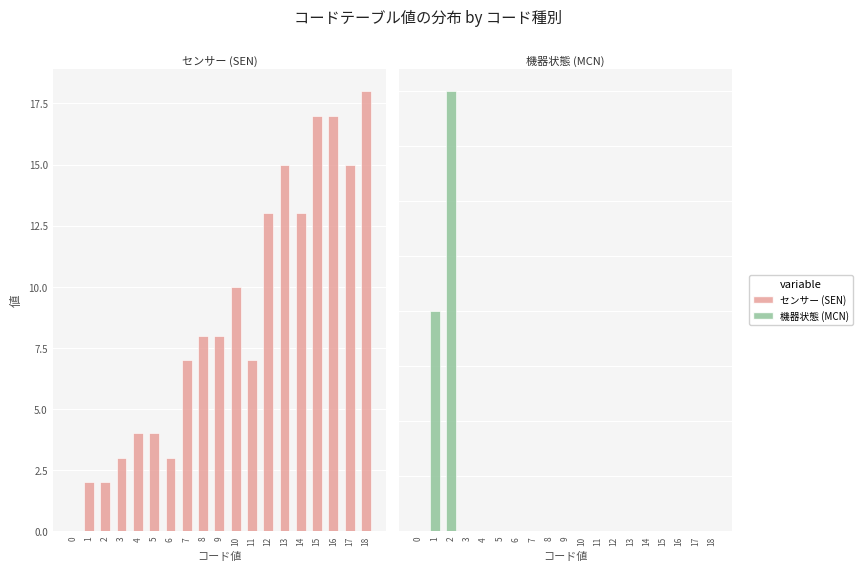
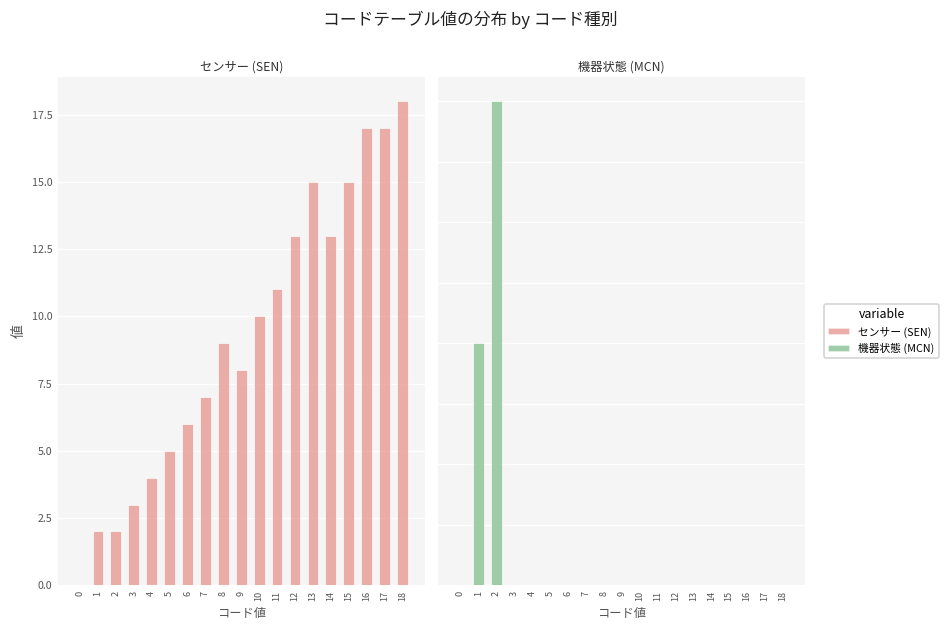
  {
    "センサー (SEN)": {
      "0": 0,
      "1": 2,
      "2": 2,
      "3": 3,
      "4": 4,
-     "5": 4,
-     "6": 3,
+     "5": 5,
+     "6": 6,
      "7": 7,
-     "8": 8,
+     "8": 9,
      "9": 8,
      "10": 10,
-     "11": 7,
+     "11": 11,
      "12": 13,
      "13": 15,
      "14": 13,
-     "15": 17,
+     "15": 15,
      "16": 17,
-     "17": 15,
+     "17": 17,
      "18": 18
    }
  }
